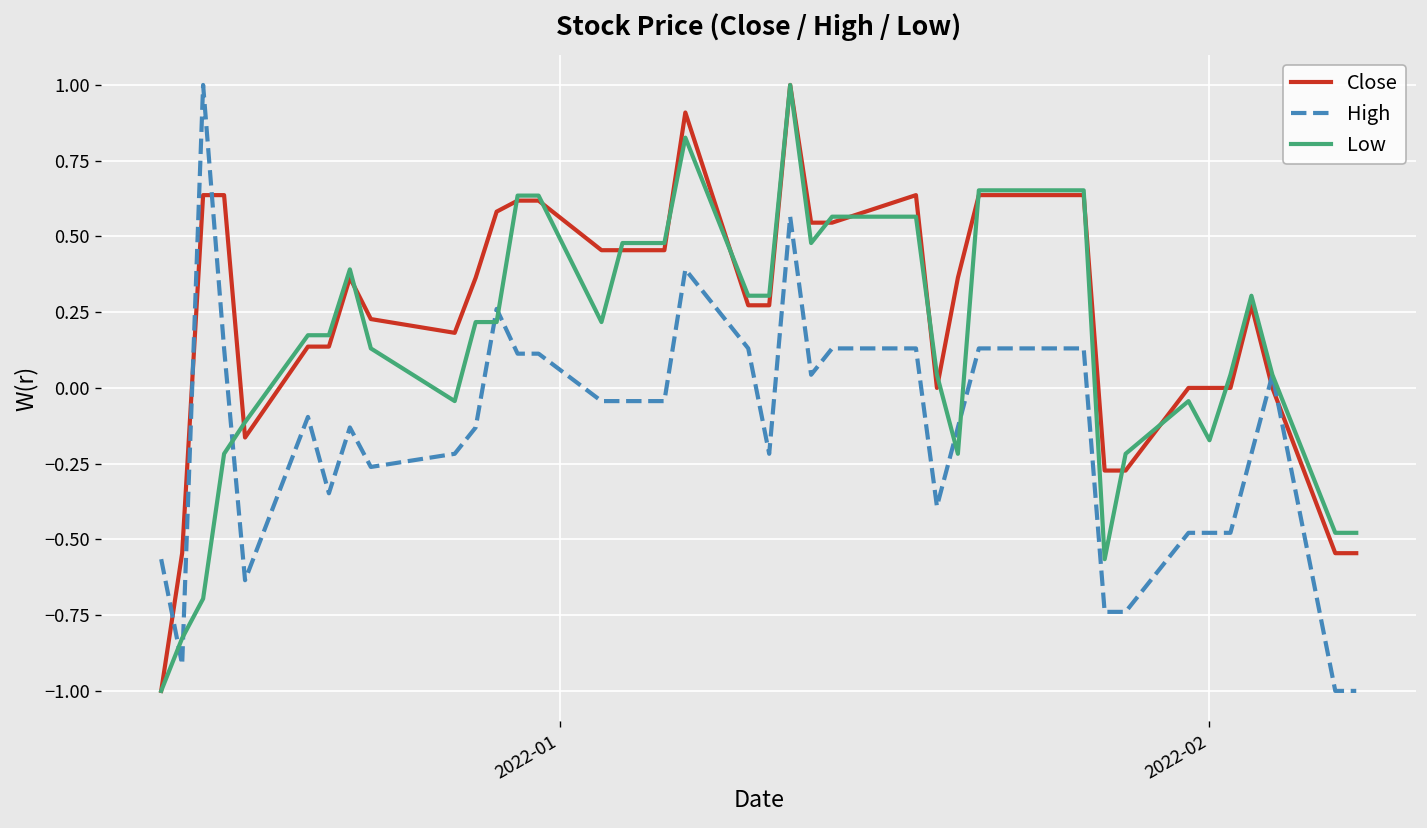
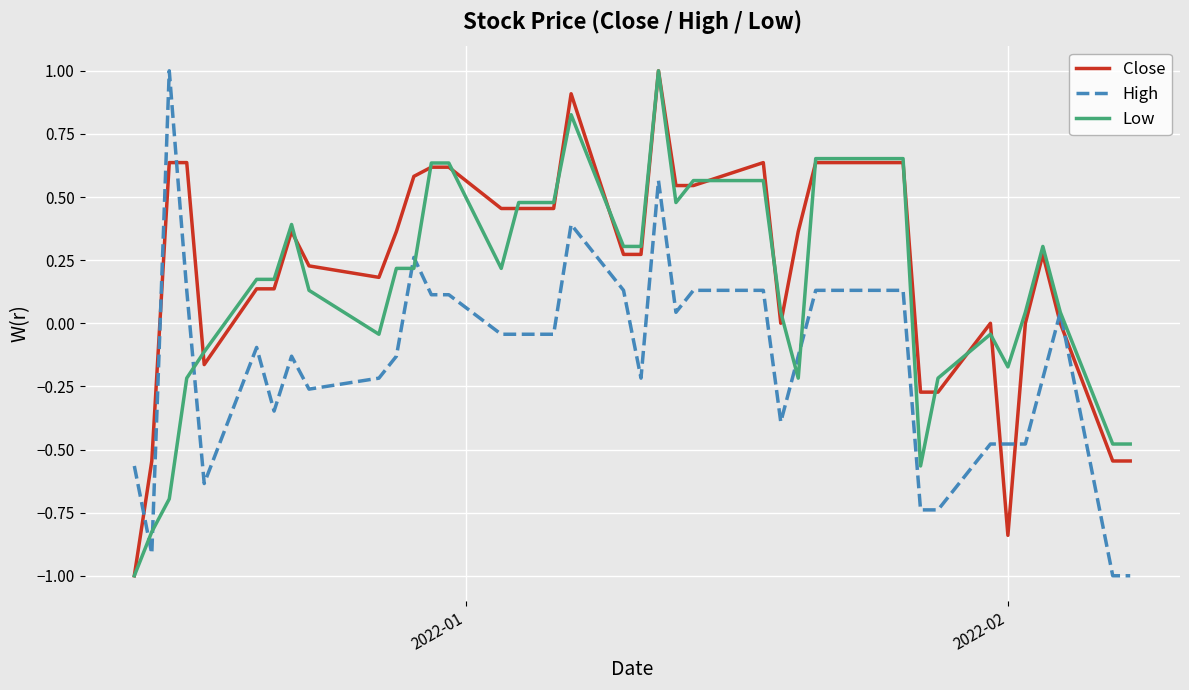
  {
    "Close": {
-     "2022-02": 0.00
+     "2022-02": -0.84
    },
    "High": {
      "2022-02": -0.48
    },
    "Low": {
      "2022-02": -0.17
    }
  }
